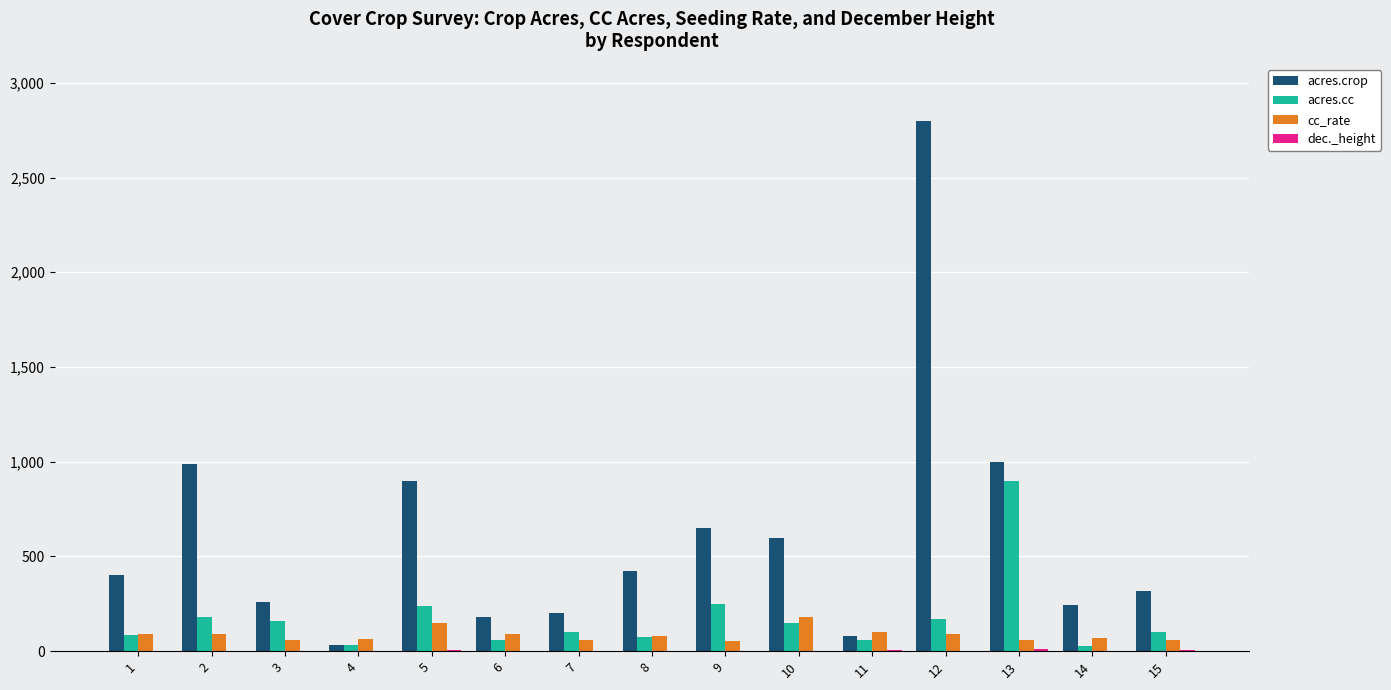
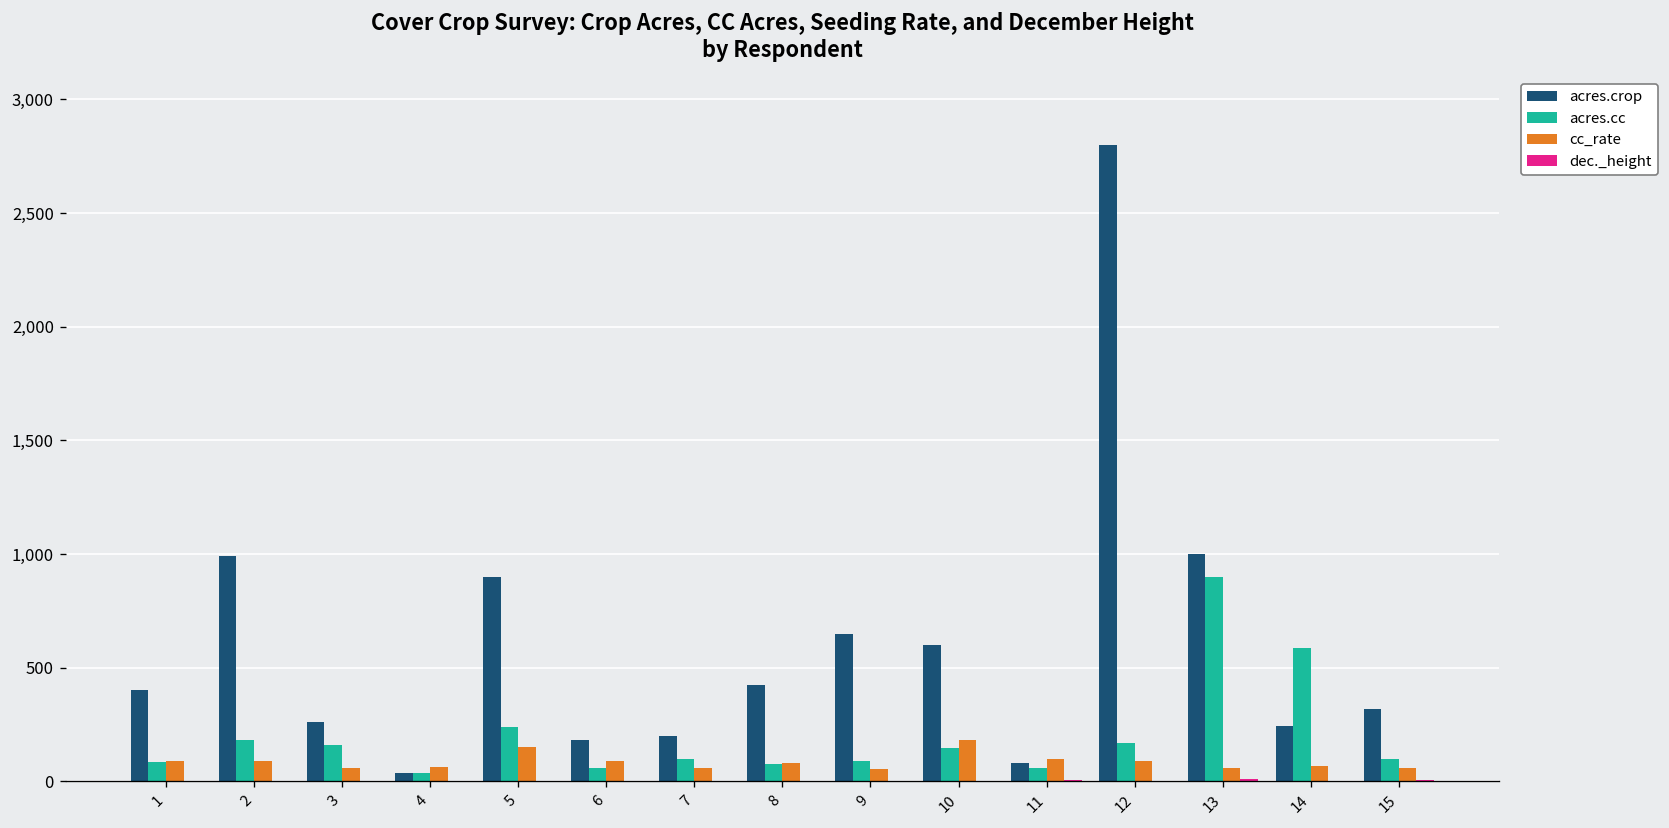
  {
    "acres.crop": {
      "1": "400",
      "2": "990",
      "3": "260",
      "4": "40",
      "5": "900",
      "6": "180",
      "7": "200",
      "8": "430",
      "9": "650",
      "10": "600",
      "11": "80",
      "12": "2,800",
      "13": "1,000",
      "14": "250",
      "15": "320"
    },
    "acres.cc": {
      "1": "90",
      "2": "180",
      "3": "160",
      "4": "40",
      "5": "240",
      "6": "60",
      "7": "100",
      "8": "80",
-     "9": "250",
+     "9": "90",
      "10": "150",
      "11": "60",
      "12": "170",
      "13": "900",
-     "14": "30",
+     "14": "590",
      "15": "100"
    },
    "cc_rate": {
      "1": "90",
      "2": "90",
      "3": "60",
      "4": "60",
      "5": "150",
      "6": "90",
      "7": "60",
      "8": "80",
      "9": "60",
      "10": "180",
      "11": "100",
      "12": "90",
      "13": "60",
      "14": "70",
      "15": "60"
    }
  }
